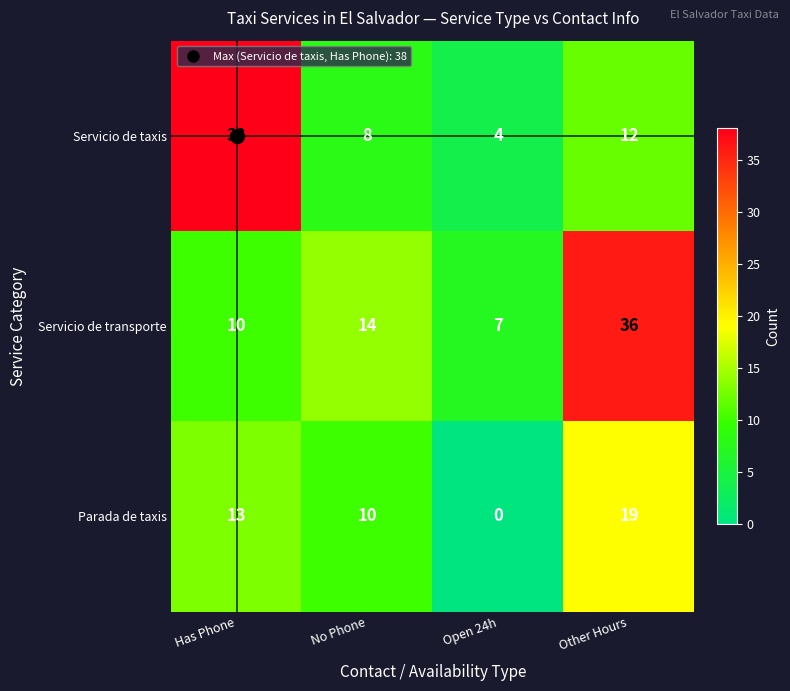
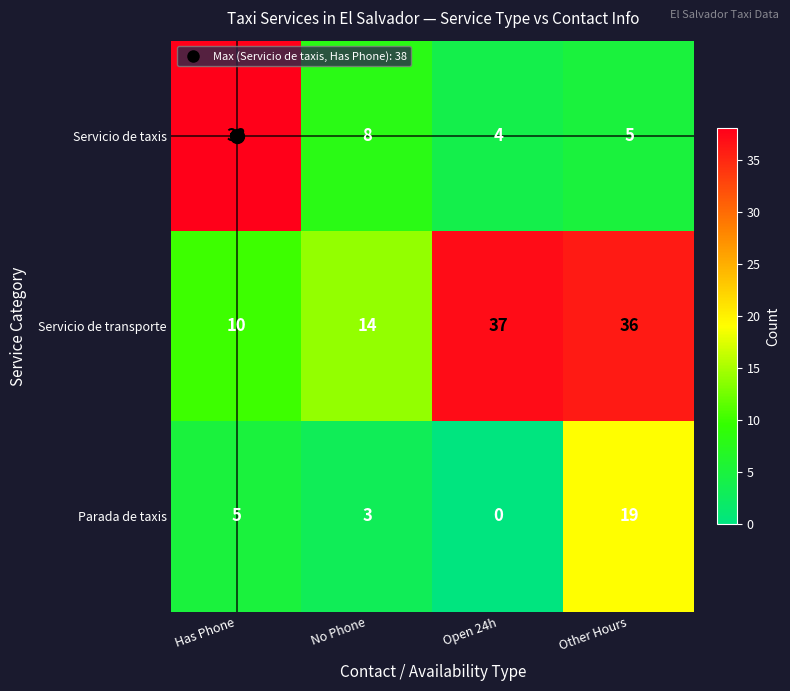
  {
    "Servicio de taxis": {
      "No Phone": 8,
      "Open 24h": 4,
-     "Other Hours": 12
+     "Other Hours": 5
    },
    "Servicio de transporte": {
      "Has Phone": 10,
      "No Phone": 14,
-     "Open 24h": 7,
+     "Open 24h": 37,
      "Other Hours": 36
    },
    "Parada de taxis": {
-     "Has Phone": 13,
-     "No Phone": 10,
+     "Has Phone": 5,
+     "No Phone": 3,
      "Open 24h": 0,
      "Other Hours": 19
    }
  }
